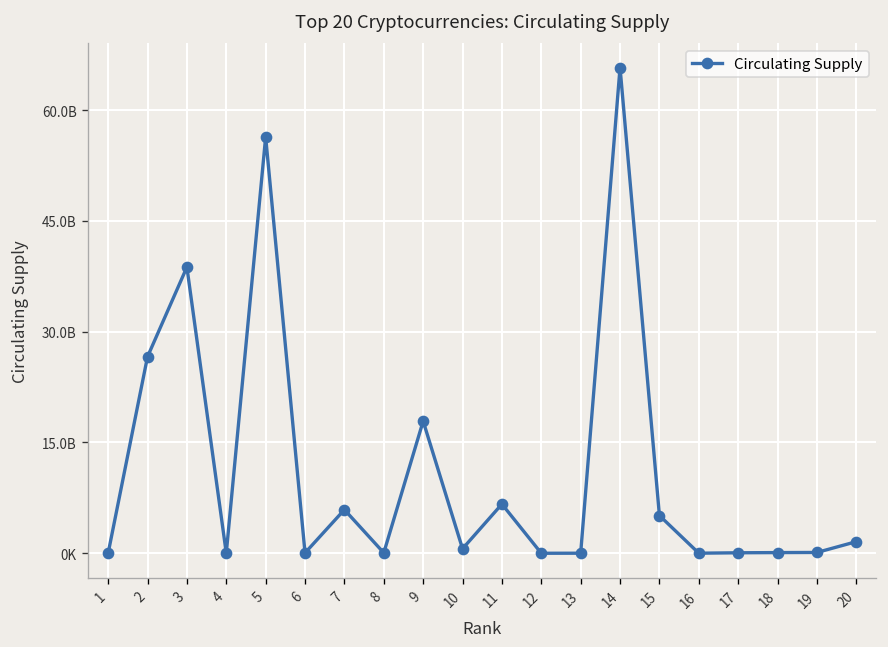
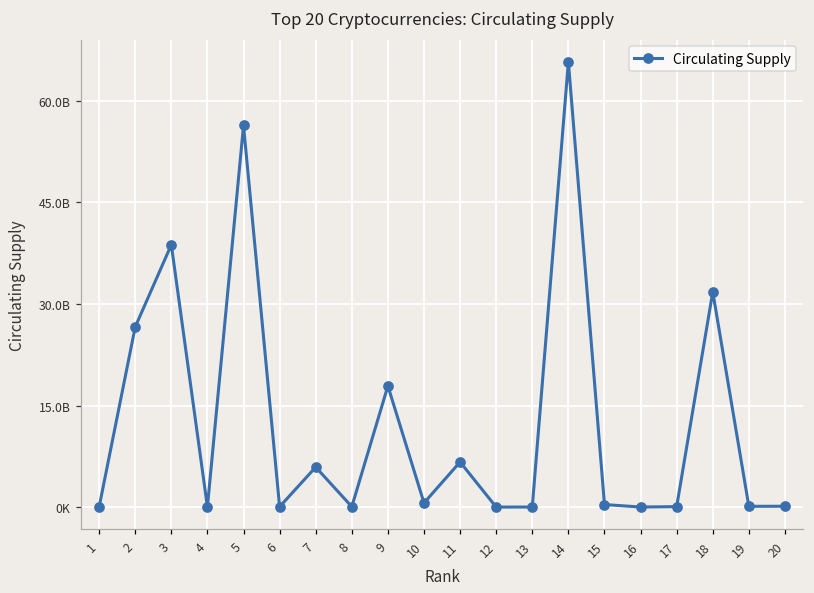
  {
    "1": 0,
    "2": 27000000000,
    "3": 39000000000,
    "4": 0,
    "5": 56000000000,
    "6": 0,
    "7": 6000000000,
    "8": 0,
    "9": 18000000000,
    "10": 1000000000,
    "11": 7000000000,
    "12": 0,
    "13": 0,
    "14": 66000000000,
-   "15": 5000000000,
+   "15": 0,
    "16": 0,
    "17": 0,
-   "18": 0,
+   "18": 32000000000,
    "19": 0,
-   "20": 2000000000
+   "20": 0
  }
